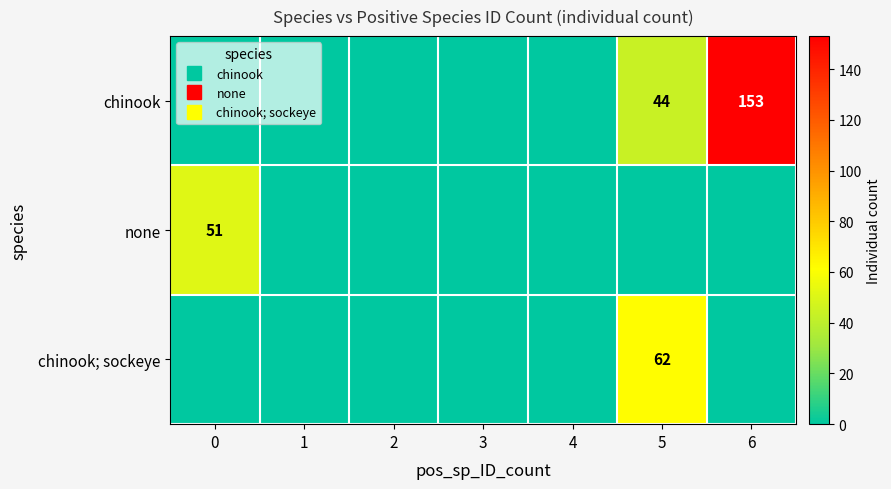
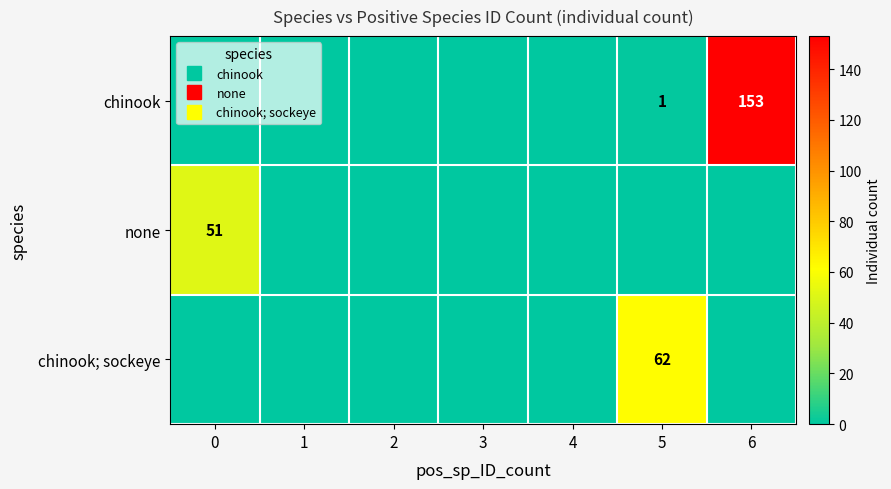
  {
    "chinook": {
-     "5": 44,
+     "5": 1,
      "6": 153
    },
    "none": {
      "0": 51
    },
    "chinook; sockeye": {
      "5": 62
    }
  }
